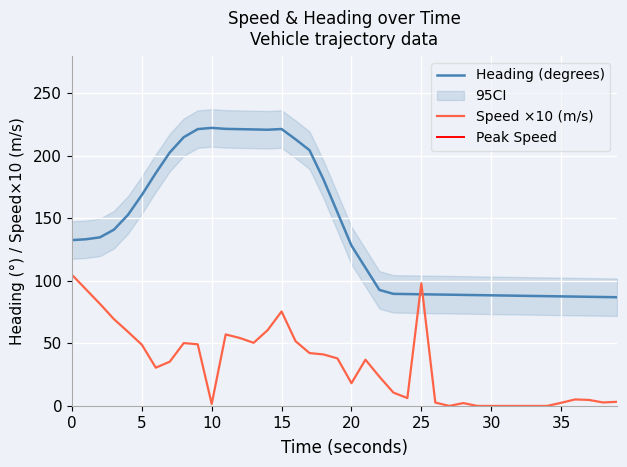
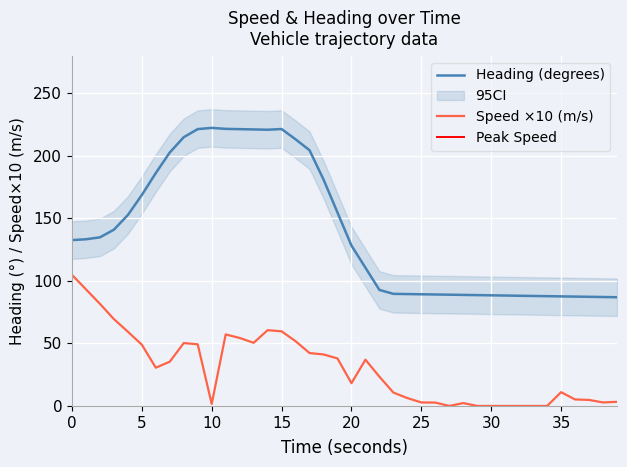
  {
    "Speed ×10 (m/s)": {
      "0": 105,
      "5": 49,
      "10": 2,
-     "15": 76,
+     "15": 60,
      "20": 18,
-     "25": 98,
+     "25": 3,
      "30": 0,
-     "35": 3
+     "35": 11
    }
  }
